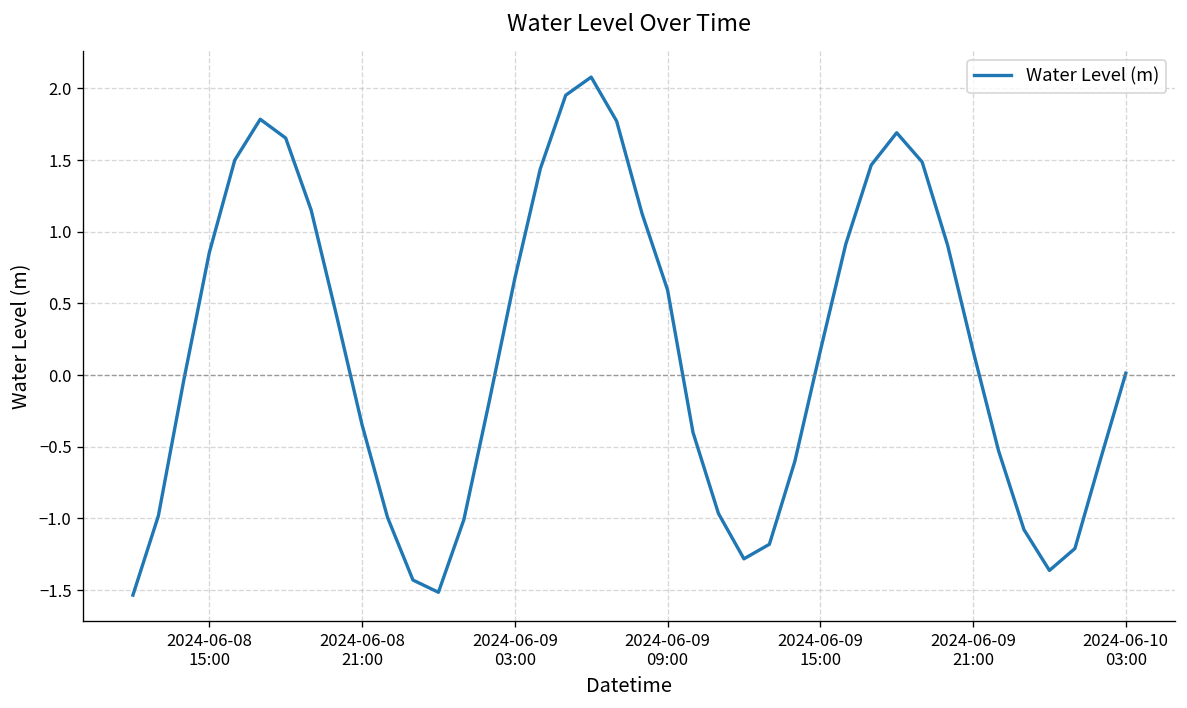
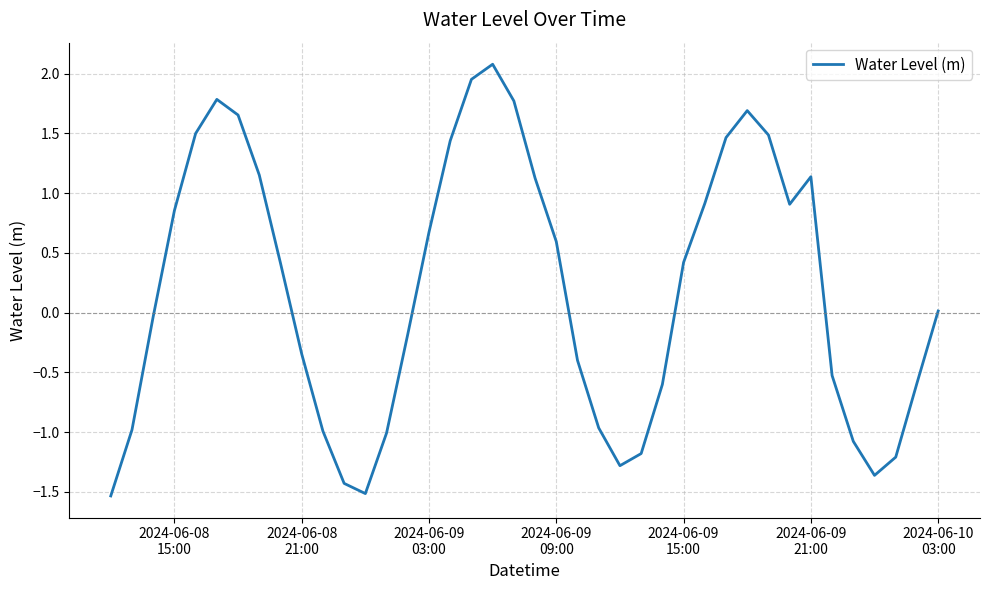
  {
    "2024-06-08 15:00": 0.85,
    "2024-06-08 21:00": -0.35,
    "2024-06-09 03:00": 0.67,
    "2024-06-09 09:00": 0.59,
-   "2024-06-09 15:00": 0.17,
-   "2024-06-09 21:00": 0.17,
+   "2024-06-09 15:00": 0.42,
+   "2024-06-09 21:00": 1.14,
    "2024-06-10 03:00": 0.01
  }
